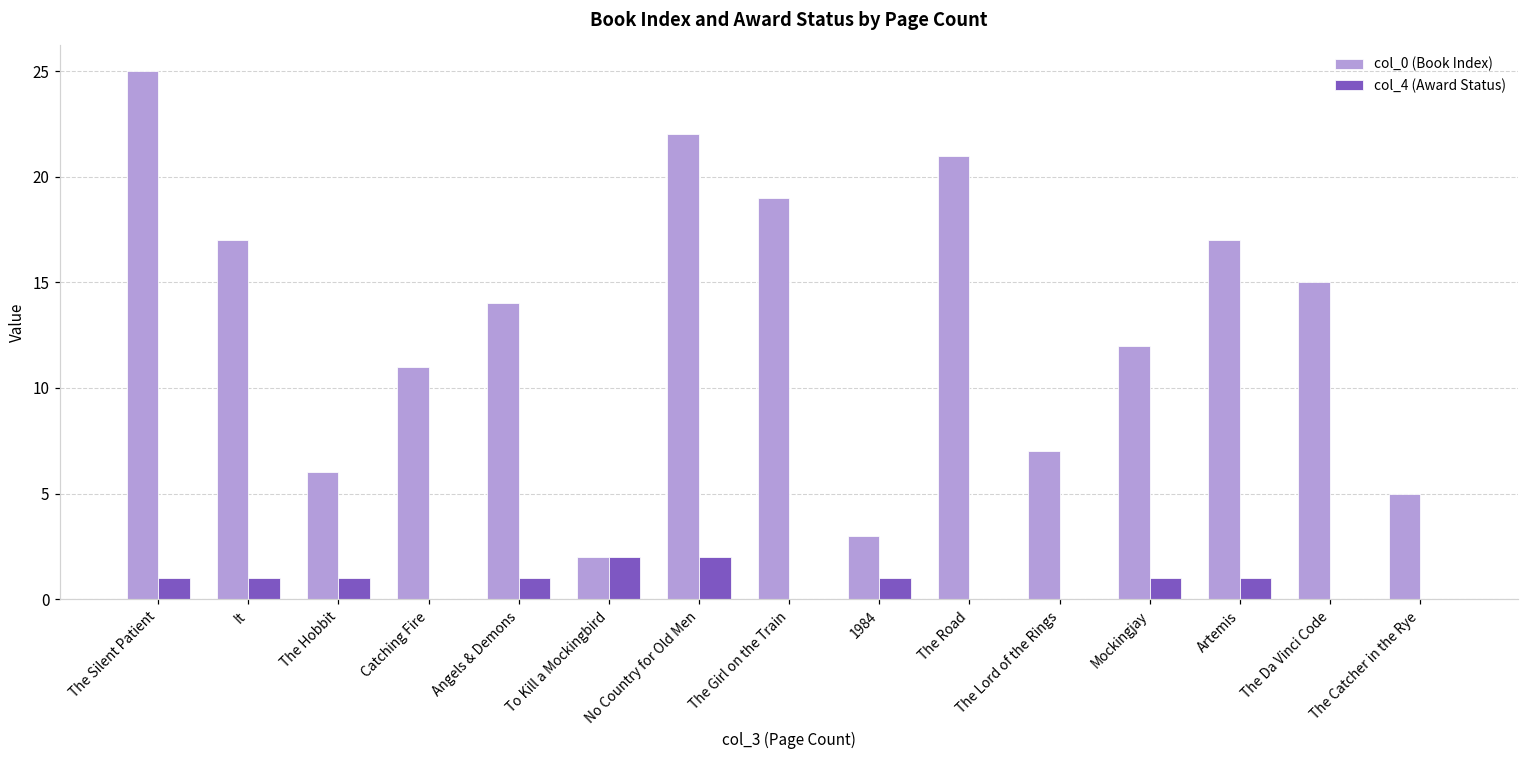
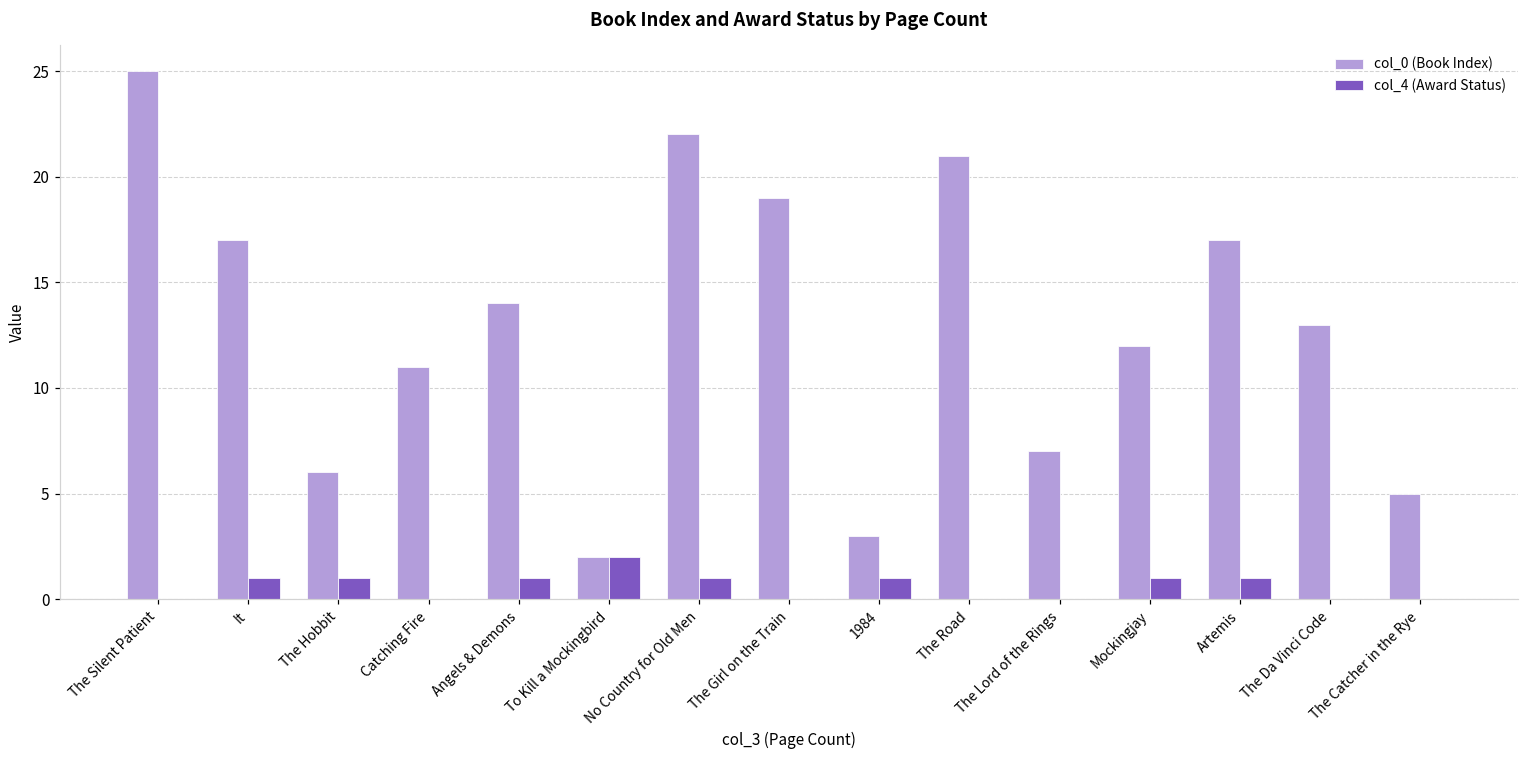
  {
    "col_0 (Book Index)": {
      "The Silent Patient": 25,
      "It": 17,
      "The Hobbit": 6,
      "Catching Fire": 11,
      "Angels & Demons": 14,
      "To Kill a Mockingbird": 2,
      "No Country for Old Men": 22,
      "The Girl on the Train": 19,
      "1984": 3,
      "The Road": 21,
      "The Lord of the Rings": 7,
      "Mockingjay": 12,
      "Artemis": 17,
-     "The Da Vinci Code": 15,
+     "The Da Vinci Code": 13,
      "The Catcher in the Rye": 5
    },
    "col_4 (Award Status)": {
-     "The Silent Patient": 1,
+     "The Silent Patient": 0,
      "It": 1,
      "The Hobbit": 1,
      "Catching Fire": 0,
      "Angels & Demons": 1,
      "To Kill a Mockingbird": 2,
-     "No Country for Old Men": 2,
+     "No Country for Old Men": 1,
      "The Girl on the Train": 0,
      "1984": 1,
      "The Road": 0,
      "The Lord of the Rings": 0,
      "Mockingjay": 1,
      "Artemis": 1,
      "The Da Vinci Code": 0,
      "The Catcher in the Rye": 0
    }
  }
